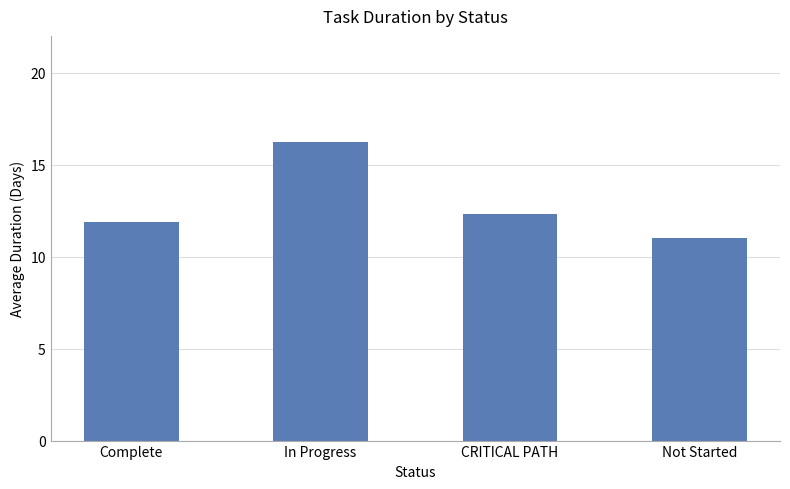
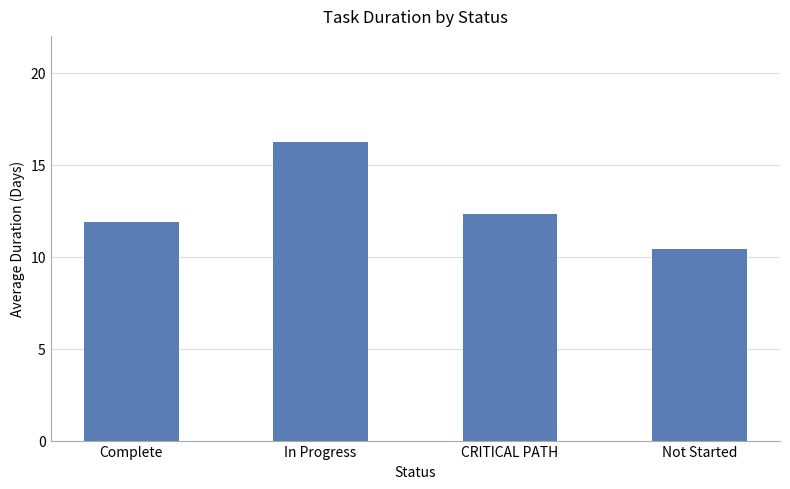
  {
    "Complete": 11.9,
    "In Progress": 16.3,
    "CRITICAL PATH": 12.3,
-   "Not Started": 11.0
+   "Not Started": 10.4
  }
